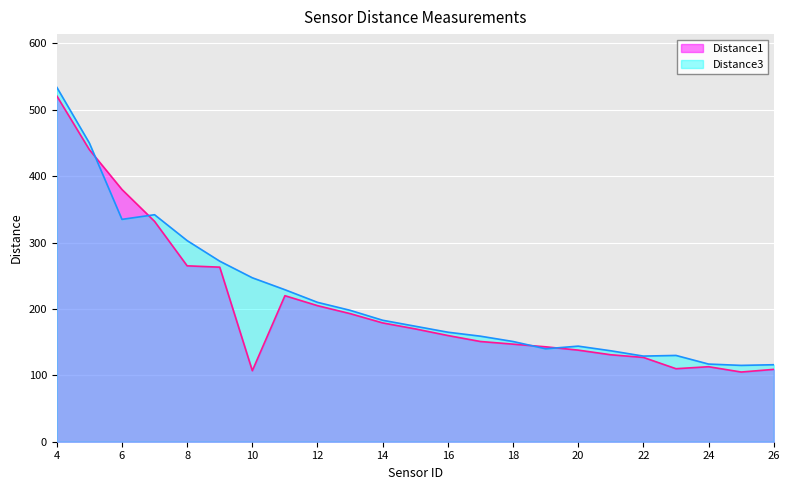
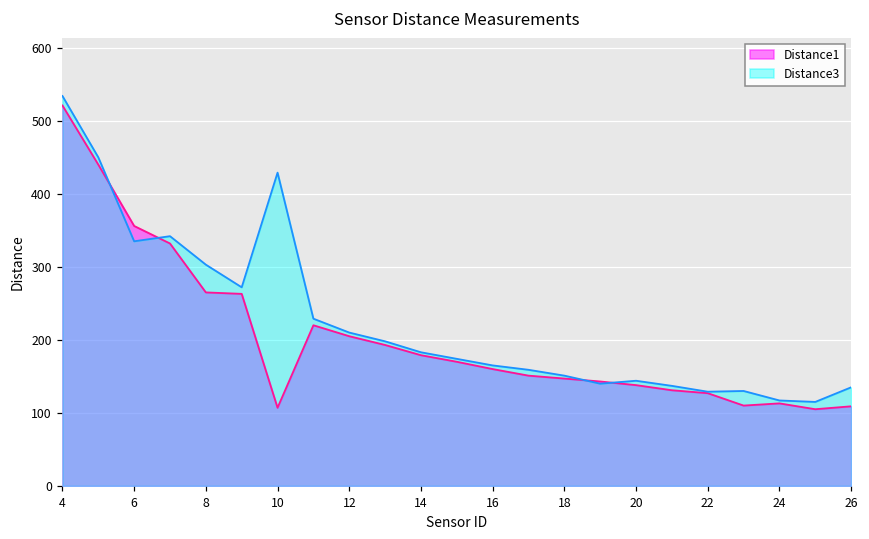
  {
    "Distance1": {
      "4": 520,
-     "6": 380,
+     "6": 360,
      "8": 270,
      "10": 110,
      "12": 210,
      "14": 180,
      "16": 160,
      "18": 150,
      "20": 140,
      "24": 110,
      "26": 110
    },
    "Distance3": {
      "4": 530,
      "6": 340,
      "8": 300,
-     "10": 250,
+     "10": 430,
      "12": 210,
      "14": 180,
      "16": 170,
      "18": 150,
      "20": 140,
      "24": 120,
-     "26": 120
+     "26": 140
    }
  }
